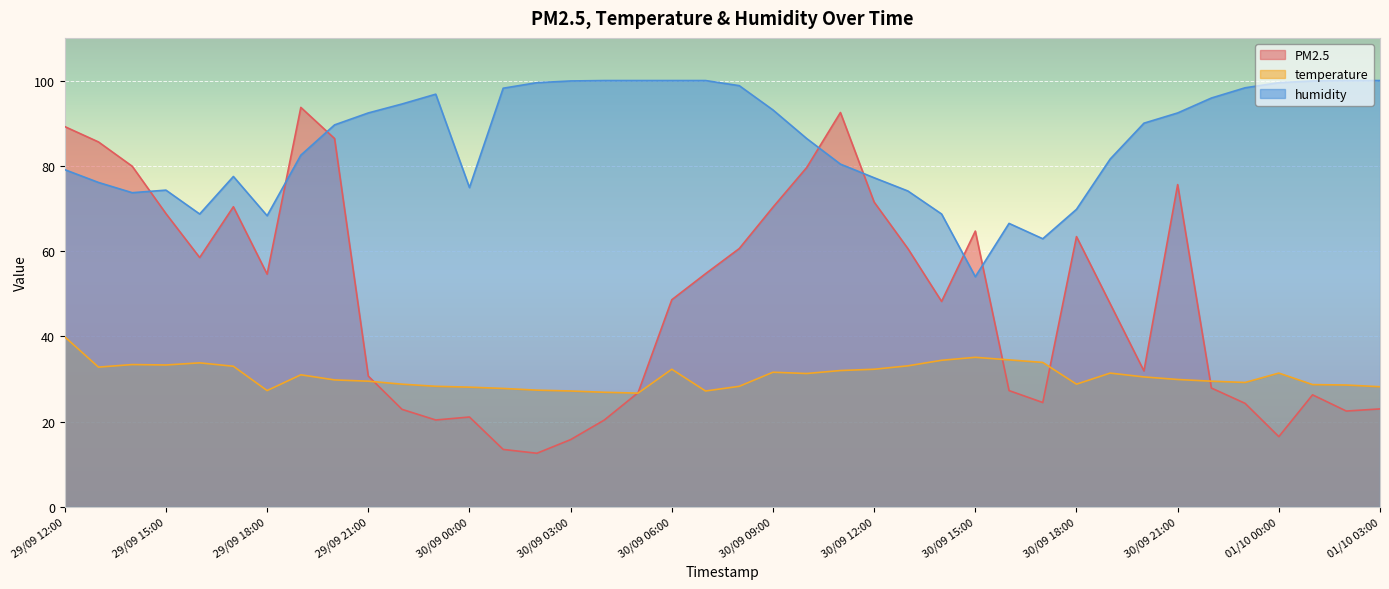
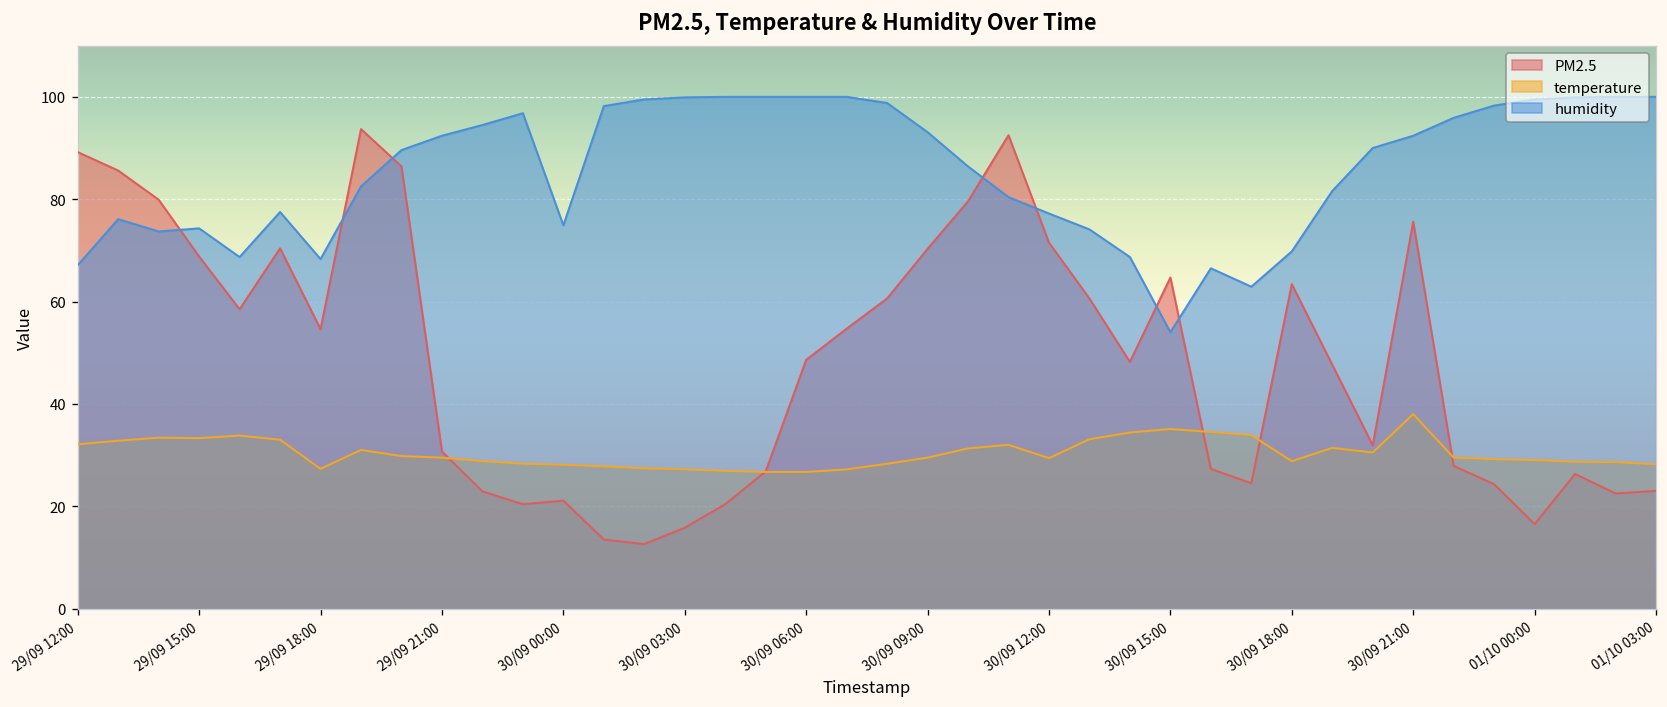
  {
    "PM2.5": {
      "29/09 12:00": 89,
      "29/09 15:00": 69,
      "29/09 18:00": 55,
      "29/09 21:00": 31,
      "30/09 00:00": 21,
      "30/09 03:00": 16,
      "30/09 06:00": 49,
      "30/09 09:00": 70,
      "30/09 12:00": 72,
      "30/09 15:00": 65,
      "30/09 18:00": 63,
      "30/09 21:00": 76,
      "01/10 00:00": 17,
      "01/10 03:00": 23
    },
    "temperature": {
-     "29/09 12:00": 40,
+     "29/09 12:00": 32,
      "29/09 15:00": 33,
      "29/09 18:00": 27,
      "29/09 21:00": 30,
      "30/09 00:00": 28,
      "30/09 03:00": 27,
-     "30/09 06:00": 32,
-     "30/09 09:00": 32,
-     "30/09 12:00": 32,
+     "30/09 06:00": 27,
+     "30/09 09:00": 30,
+     "30/09 12:00": 29,
      "30/09 15:00": 35,
      "30/09 18:00": 29,
-     "30/09 21:00": 30,
-     "01/10 00:00": 31,
+     "30/09 21:00": 38,
+     "01/10 00:00": 29,
      "01/10 03:00": 28
    },
    "humidity": {
-     "29/09 12:00": 79,
+     "29/09 12:00": 67,
      "29/09 15:00": 74,
      "29/09 18:00": 68,
      "29/09 21:00": 92,
      "30/09 00:00": 75,
      "30/09 03:00": 100,
      "30/09 06:00": 100,
      "30/09 09:00": 93,
      "30/09 12:00": 77,
      "30/09 15:00": 54,
      "30/09 18:00": 70,
      "30/09 21:00": 92,
      "01/10 03:00": 100
    }
  }
